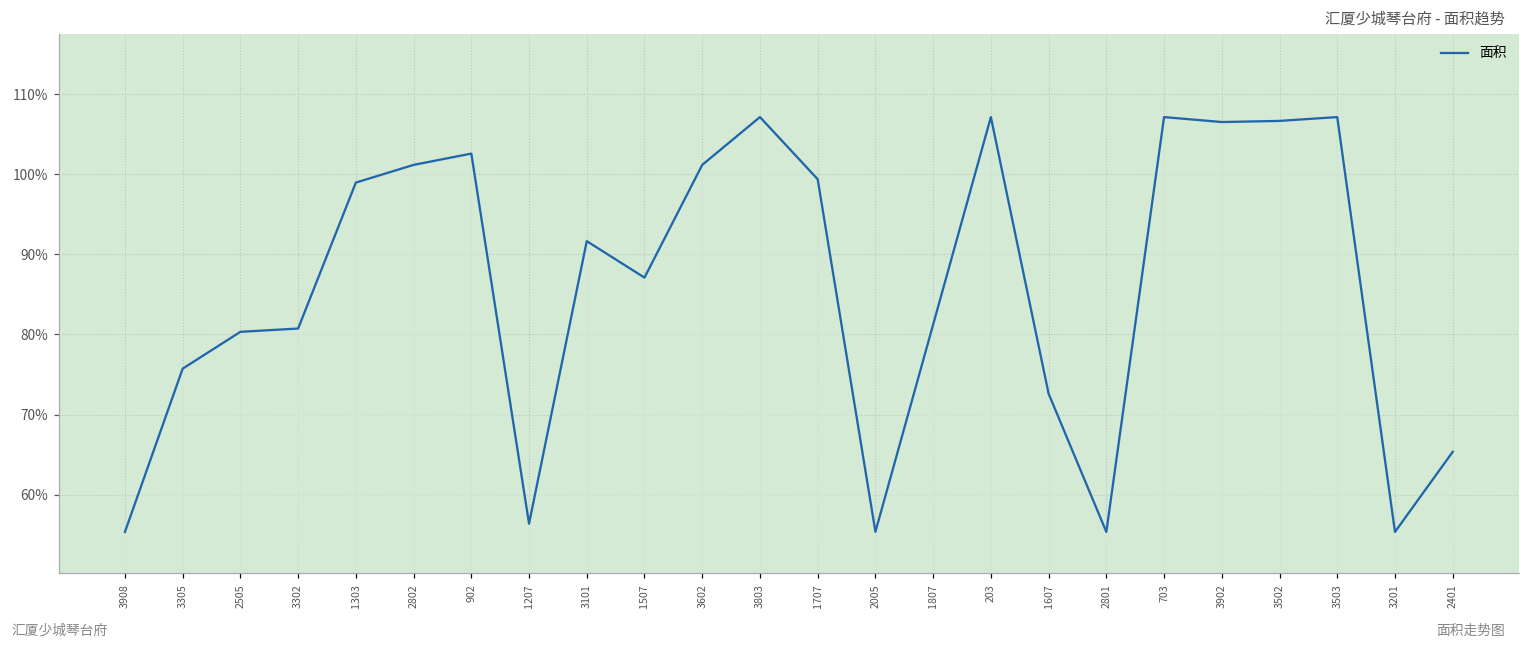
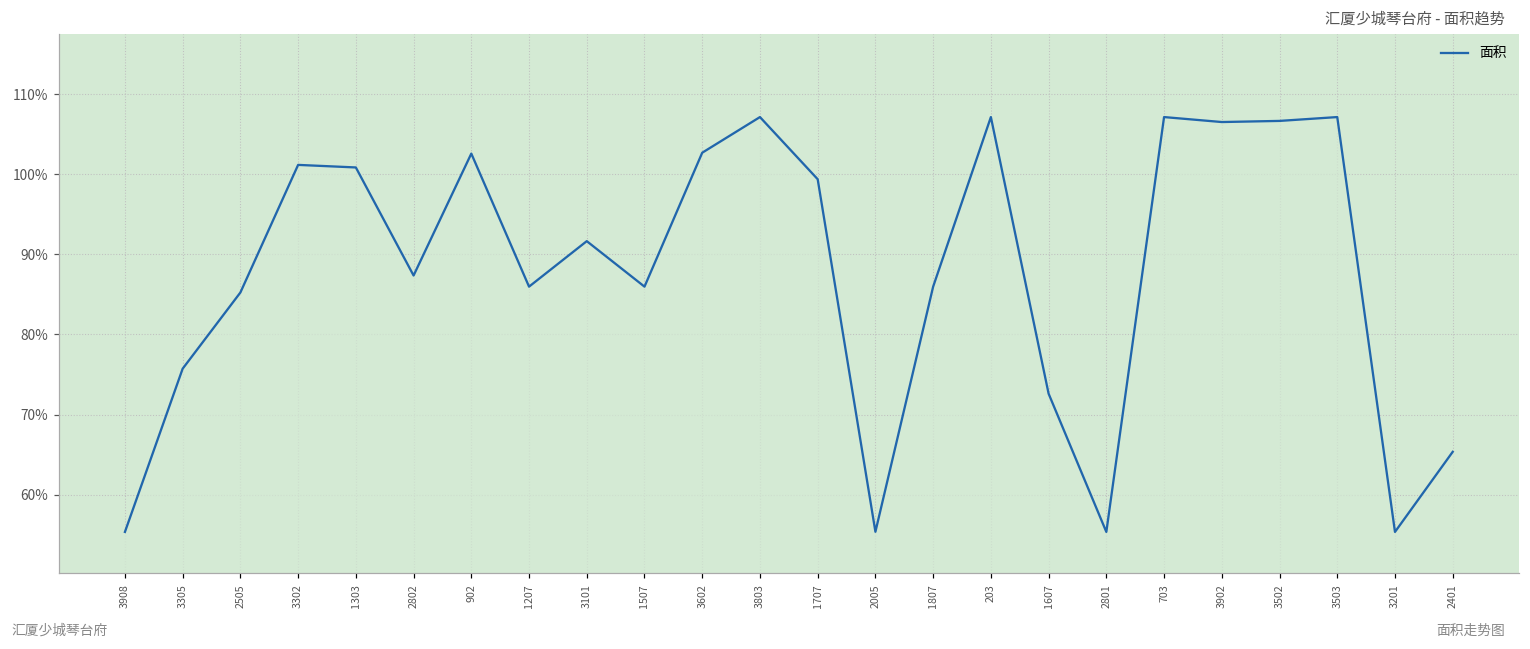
  {
    "3908": "55%",
    "3305": "76%",
-   "2505": "80%",
-   "3302": "81%",
-   "1303": "99%",
-   "2802": "101%",
+   "2505": "85%",
+   "3302": "101%",
+   "1303": "101%",
+   "2802": "87%",
    "902": "103%",
-   "1207": "56%",
+   "1207": "86%",
    "3101": "92%",
-   "1507": "87%",
-   "3602": "101%",
+   "1507": "86%",
+   "3602": "103%",
    "3803": "107%",
    "1707": "99%",
    "2005": "55%",
-   "1807": "81%",
+   "1807": "86%",
    "203": "107%",
    "1607": "73%",
    "2801": "55%",
    "703": "107%",
    "3902": "107%",
    "3502": "107%",
    "3503": "107%",
    "3201": "55%",
    "2401": "65%"
  }
